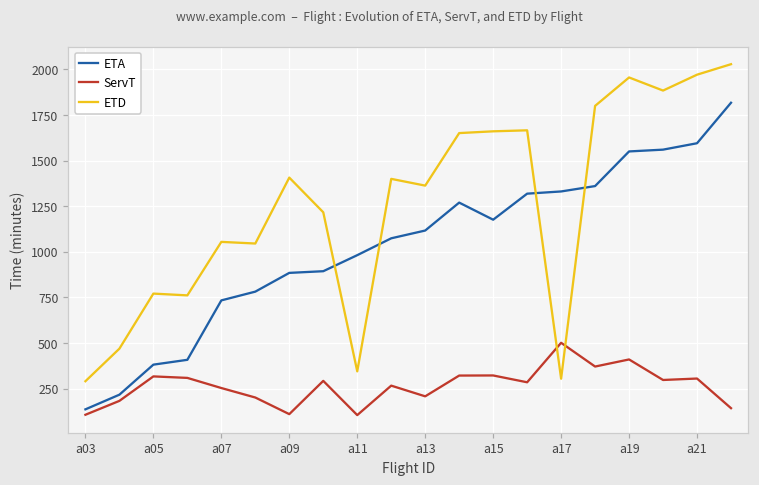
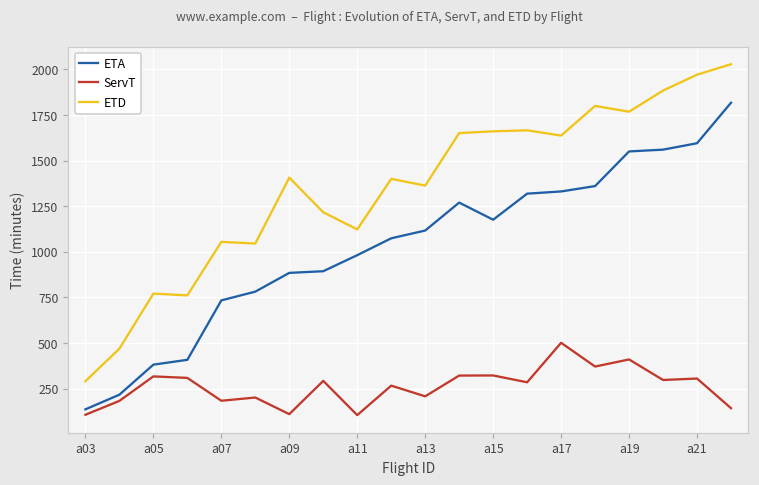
  {
    "ETA": {
      "a03": 140,
      "a05": 380,
      "a07": 730,
      "a09": 880,
      "a11": 980,
      "a13": 1120,
      "a15": 1180,
      "a17": 1330,
      "a19": 1550,
      "a21": 1590
    },
    "ServT": {
      "a03": 110,
      "a05": 320,
-     "a07": 250,
+     "a07": 180,
      "a09": 110,
      "a11": 110,
      "a13": 210,
      "a15": 320,
      "a17": 500,
      "a19": 410,
      "a21": 310
    },
    "ETD": {
      "a03": 290,
      "a05": 770,
      "a07": 1050,
      "a09": 1410,
-     "a11": 350,
+     "a11": 1120,
      "a13": 1360,
      "a15": 1660,
-     "a17": 300,
-     "a19": 1960,
+     "a17": 1640,
+     "a19": 1770,
      "a21": 1970
    }
  }
